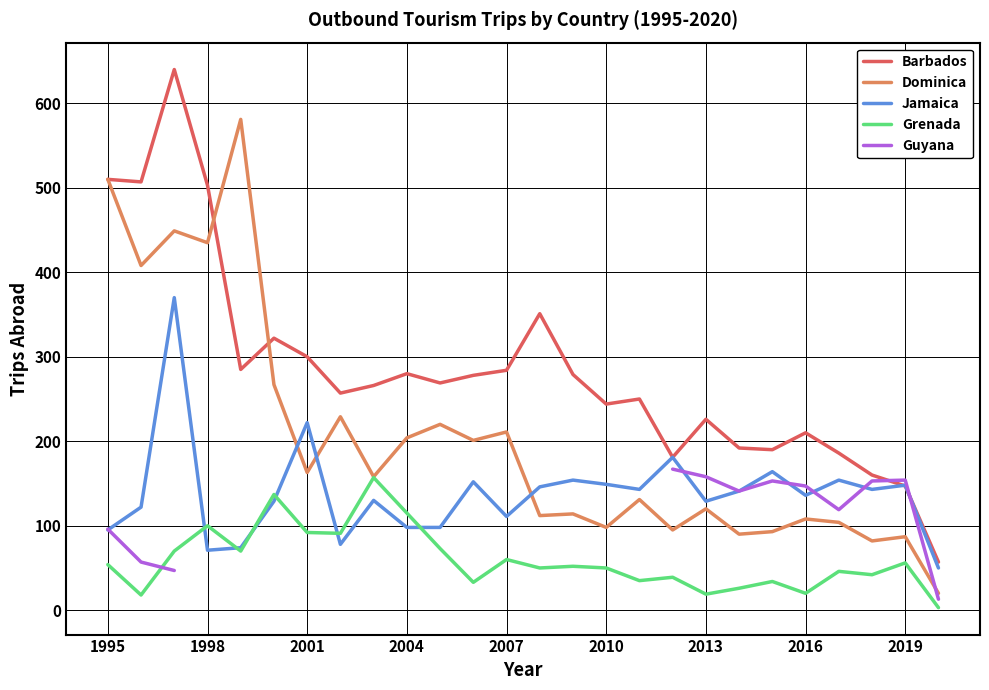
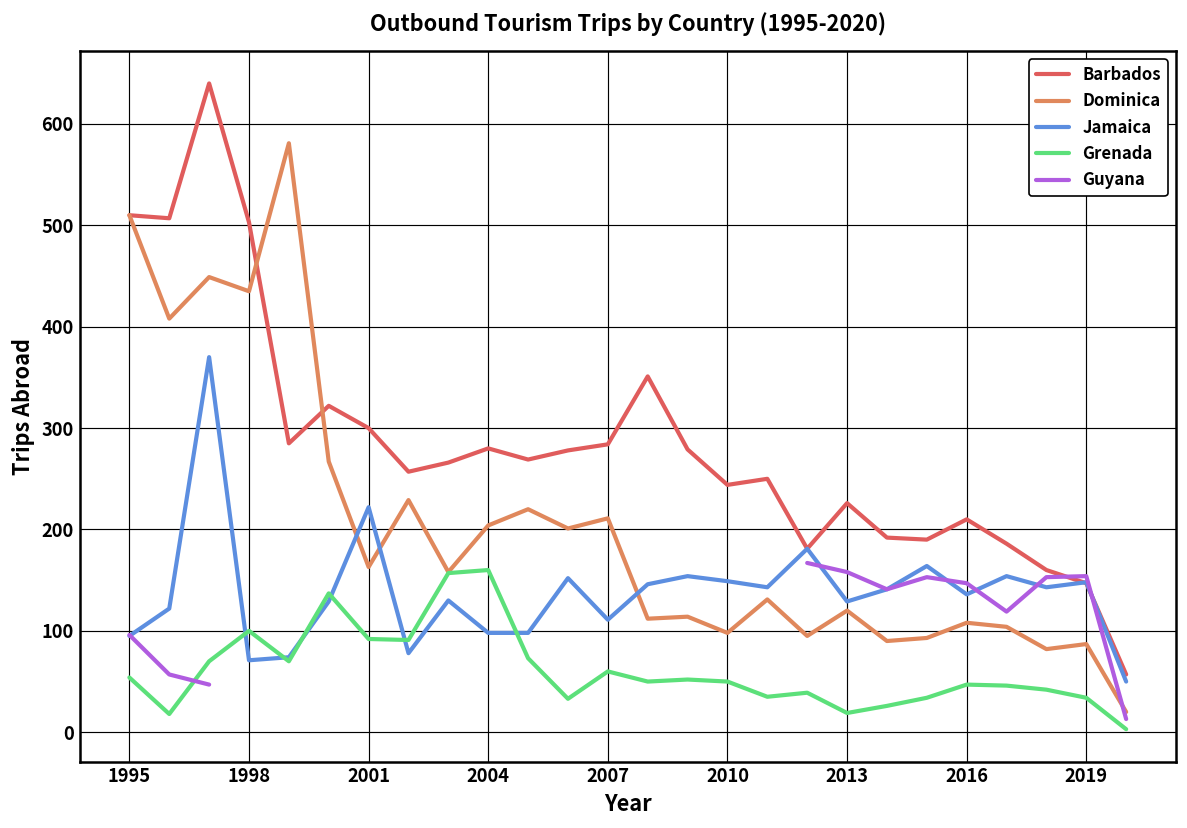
  {
    "Jamaica": {
      "1998": 70,
      "2001": 220,
      "2004": 100,
      "2007": 110,
      "2010": 150,
      "2013": 130,
      "2016": 140
    },
    "Grenada": {
      "1995": 50,
      "1998": 100,
      "2001": 90,
-     "2004": 120,
+     "2004": 160,
      "2007": 60,
      "2010": 50,
      "2013": 20,
-     "2016": 20,
-     "2019": 60
+     "2016": 50,
+     "2019": 30
    },
    "Guyana": {
      "2013": 160,
      "2016": 150,
      "2019": 150
    }
  }
